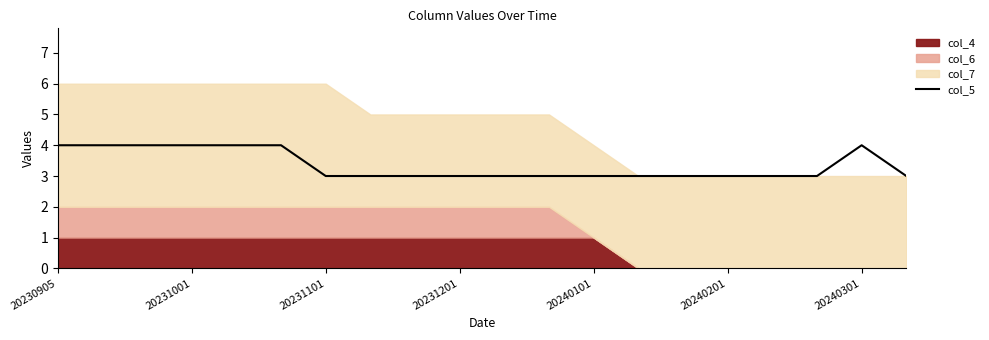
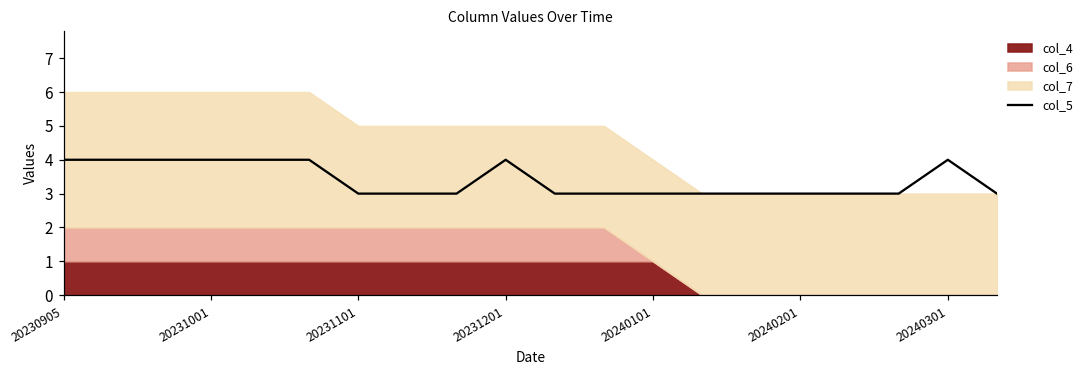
  {
    "col_5": {
      "20230905": 4,
      "20231001": 4,
      "20231101": 3,
-     "20231201": 3,
+     "20231201": 4,
      "20240101": 3,
      "20240301": 4
    },
    "col_4": {
      "20230905": 1,
      "20231001": 1,
      "20231101": 1,
      "20231201": 1
    },
    "col_6": {
      "20230905": 1,
      "20231001": 1,
      "20231101": 1,
      "20231201": 1
    },
    "col_7": {
      "20230905": 4,
      "20231001": 4,
-     "20231101": 4,
+     "20231101": 3,
      "20231201": 3,
      "20240101": 3,
      "20240301": 3
    }
  }
